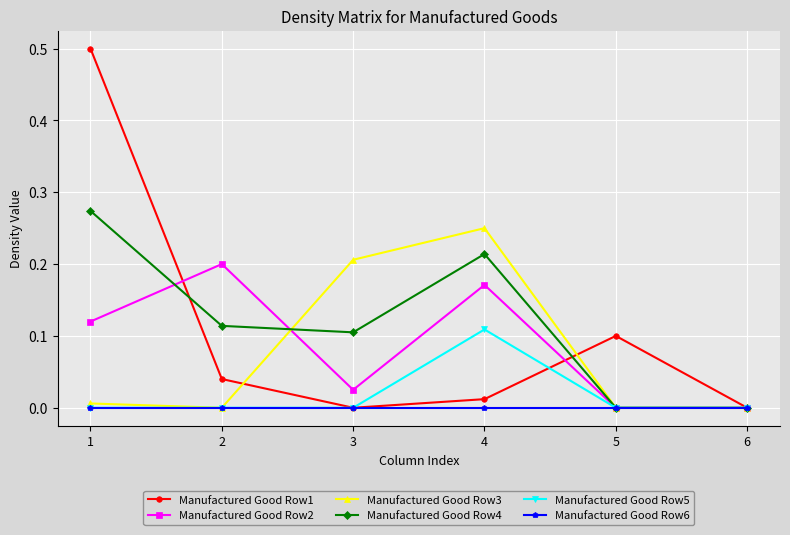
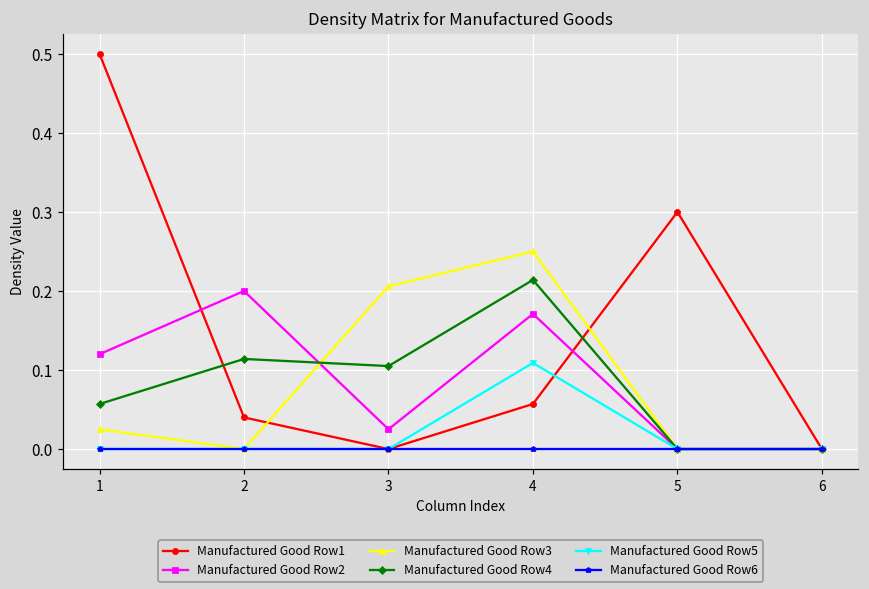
  {
    "Manufactured Good Row1": {
      "1": 0.50,
      "2": 0.04,
-     "4": 0.01,
-     "5": 0.1
+     "4": 0.06,
+     "5": 0.3
    },
    "Manufactured Good Row2": {
      "1": 0.12,
      "2": 0.20,
      "3": 0.03,
      "4": 0.17
    },
    "Manufactured Good Row3": {
-     "1": 0.01,
+     "1": 0.03,
      "3": 0.21,
      "4": 0.25
    },
    "Manufactured Good Row4": {
-     "1": 0.27,
+     "1": 0.06,
      "2": 0.11,
      "3": 0.11,
      "4": 0.21
    },
    "Manufactured Good Row5": {
      "4": 0.11
    },
    "Manufactured Good Row6": {
      "4": 0.00
    }
  }
